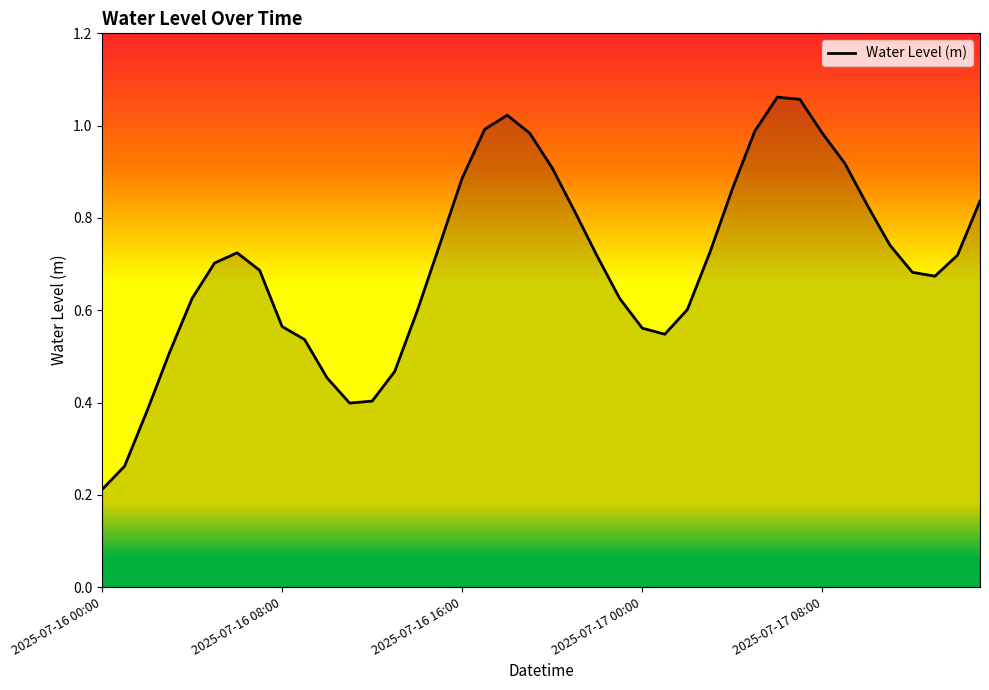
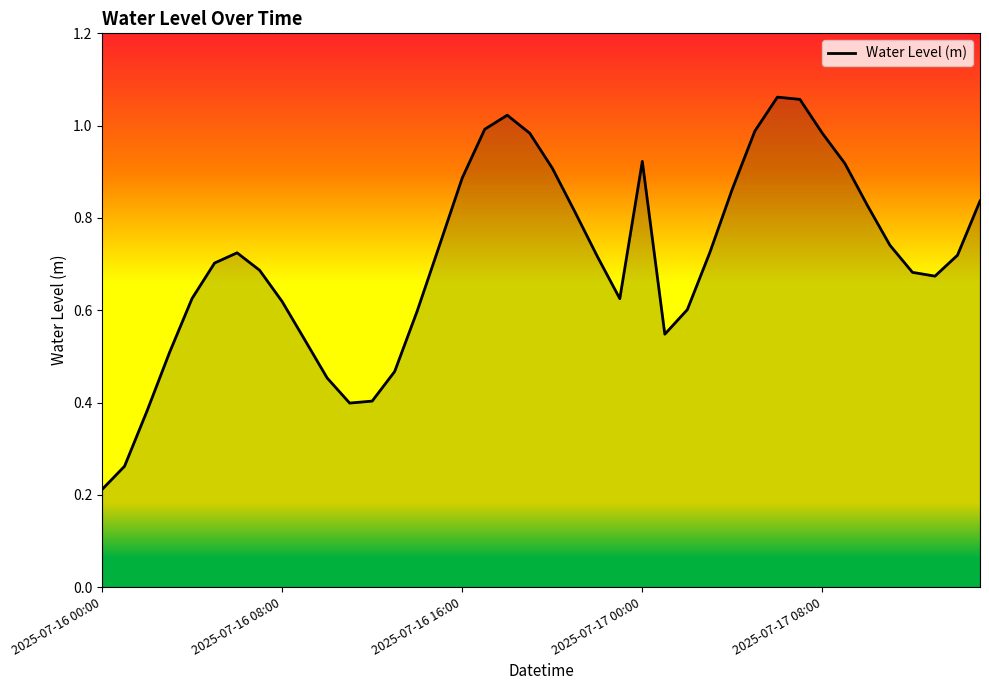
  {
    "2025-07-16 00:00": 0.21,
-   "2025-07-16 08:00": 0.56,
+   "2025-07-16 08:00": 0.62,
    "2025-07-16 16:00": 0.89,
-   "2025-07-17 00:00": 0.56,
+   "2025-07-17 00:00": 0.92,
    "2025-07-17 08:00": 0.98
  }
